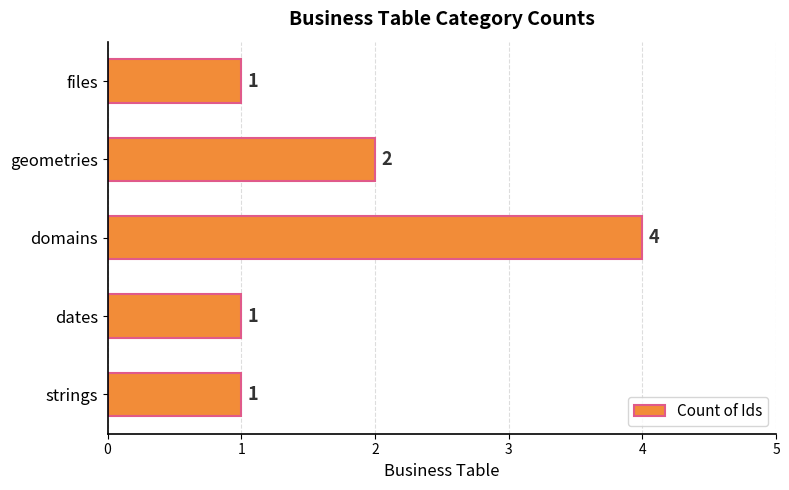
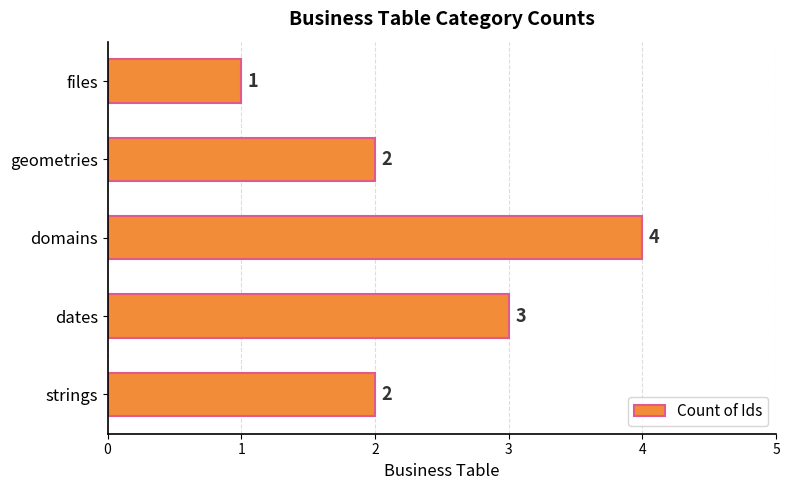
  {
    "files": 1,
    "geometries": 2,
    "domains": 4,
-   "dates": 1,
-   "strings": 1
+   "dates": 3,
+   "strings": 2
  }
